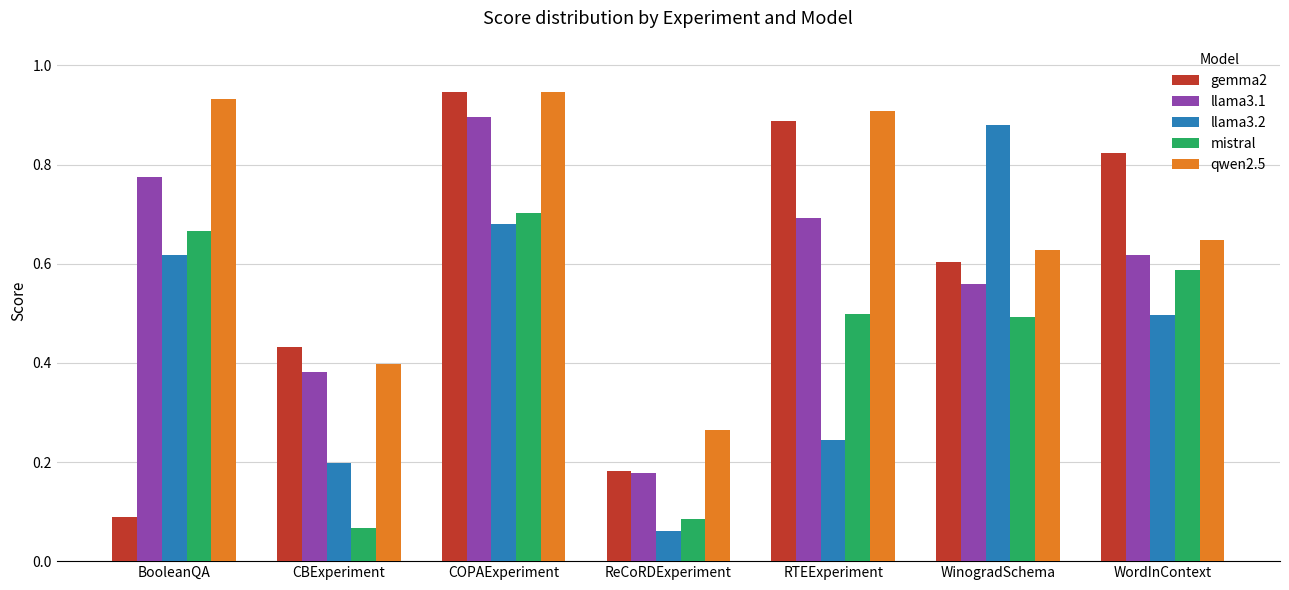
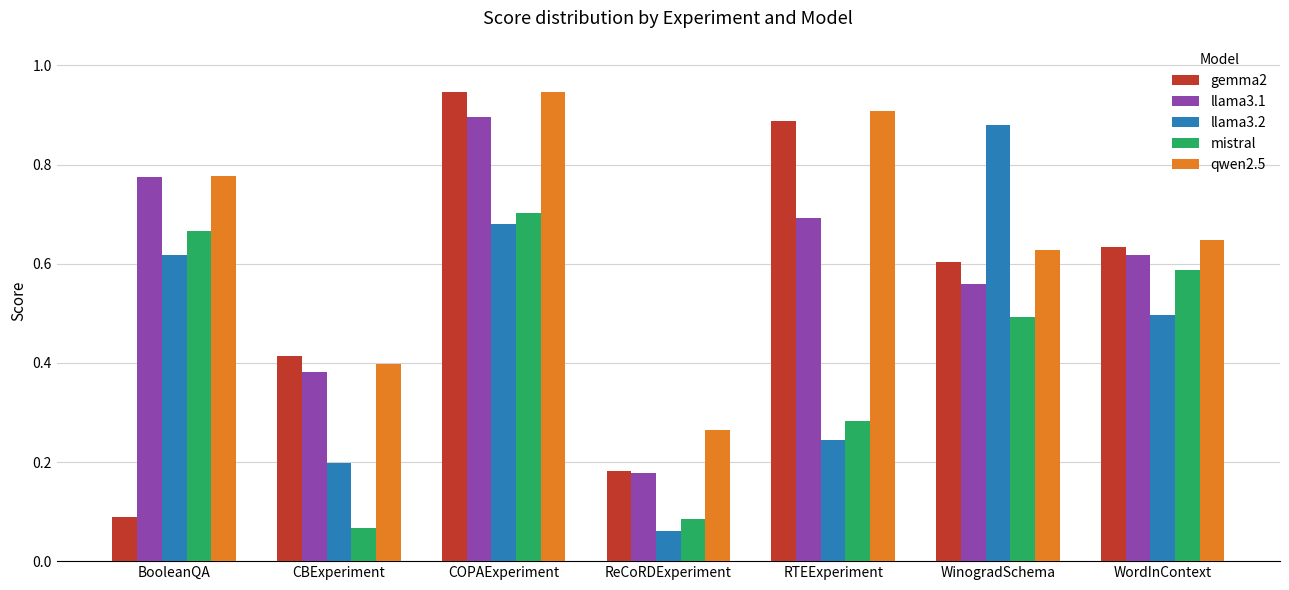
  {
    "gemma2": {
      "BooleanQA": 0.09,
-     "CBExperiment": 0.43,
+     "CBExperiment": 0.41,
      "COPAExperiment": 0.95,
      "ReCoRDExperiment": 0.18,
      "RTEExperiment": 0.89,
      "WinogradSchema": 0.60,
-     "WordInContext": 0.82
+     "WordInContext": 0.63
    },
    "llama3.1": {
      "BooleanQA": 0.77,
      "CBExperiment": 0.38,
      "COPAExperiment": 0.90,
      "ReCoRDExperiment": 0.18,
      "RTEExperiment": 0.69,
      "WinogradSchema": 0.56,
      "WordInContext": 0.62
    },
    "llama3.2": {
      "BooleanQA": 0.62,
      "CBExperiment": 0.20,
      "COPAExperiment": 0.68,
      "ReCoRDExperiment": 0.06,
      "RTEExperiment": 0.24,
      "WinogradSchema": 0.88,
      "WordInContext": 0.50
    },
    "mistral": {
      "BooleanQA": 0.67,
      "CBExperiment": 0.07,
      "COPAExperiment": 0.70,
      "ReCoRDExperiment": 0.09,
-     "RTEExperiment": 0.50,
+     "RTEExperiment": 0.28,
      "WinogradSchema": 0.49,
      "WordInContext": 0.59
    },
    "qwen2.5": {
-     "BooleanQA": 0.93,
+     "BooleanQA": 0.78,
      "CBExperiment": 0.40,
      "COPAExperiment": 0.95,
      "ReCoRDExperiment": 0.27,
      "RTEExperiment": 0.91,
      "WinogradSchema": 0.63,
      "WordInContext": 0.65
    }
  }
